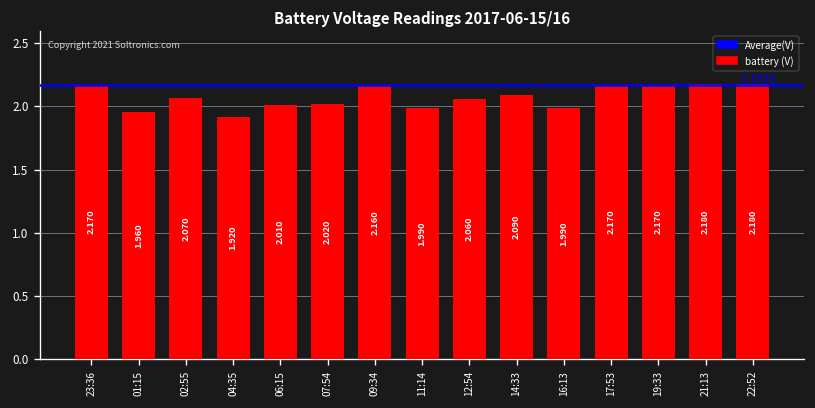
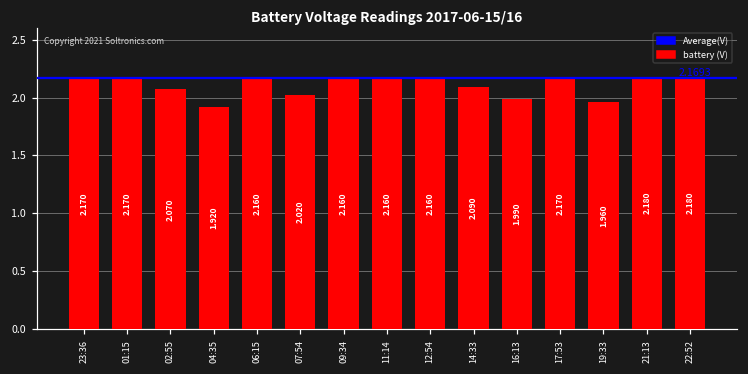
  {
    "23:36": 2.170,
-   "01:15": 1.960,
+   "01:15": 2.170,
    "02:55": 2.070,
    "04:35": 1.920,
-   "06:15": 2.010,
+   "06:15": 2.160,
    "07:54": 2.020,
    "09:34": 2.160,
-   "11:14": 1.990,
-   "12:54": 2.060,
+   "11:14": 2.160,
+   "12:54": 2.160,
    "14:33": 2.090,
    "16:13": 1.990,
    "17:53": 2.170,
-   "19:33": 2.170,
+   "19:33": 1.960,
    "21:13": 2.180,
    "22:52": 2.180
  }
